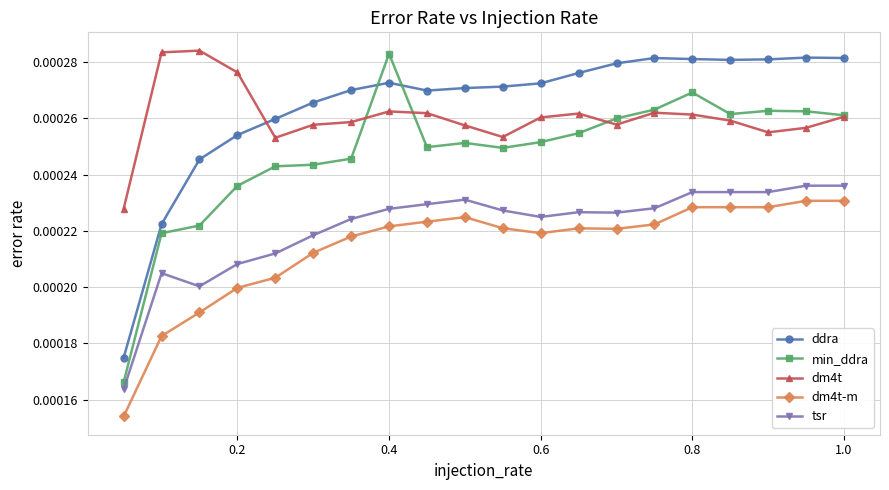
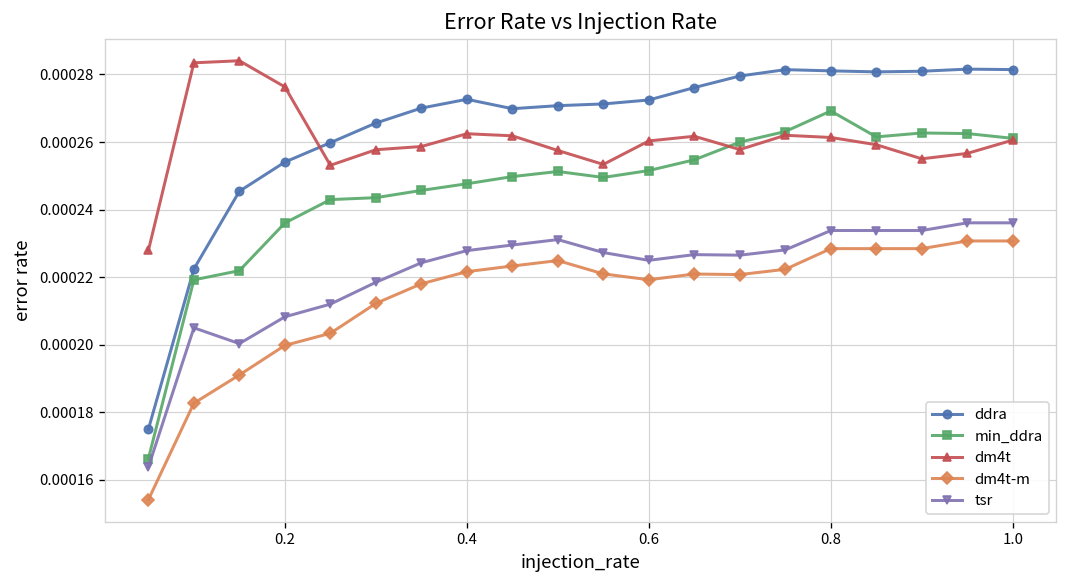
  {
    "min_ddra": {
      "0.2": 0.000236,
-     "0.4": 0.000283,
+     "0.4": 0.000248,
      "0.6": 0.000252,
      "0.8": 0.000269
    }
  }
